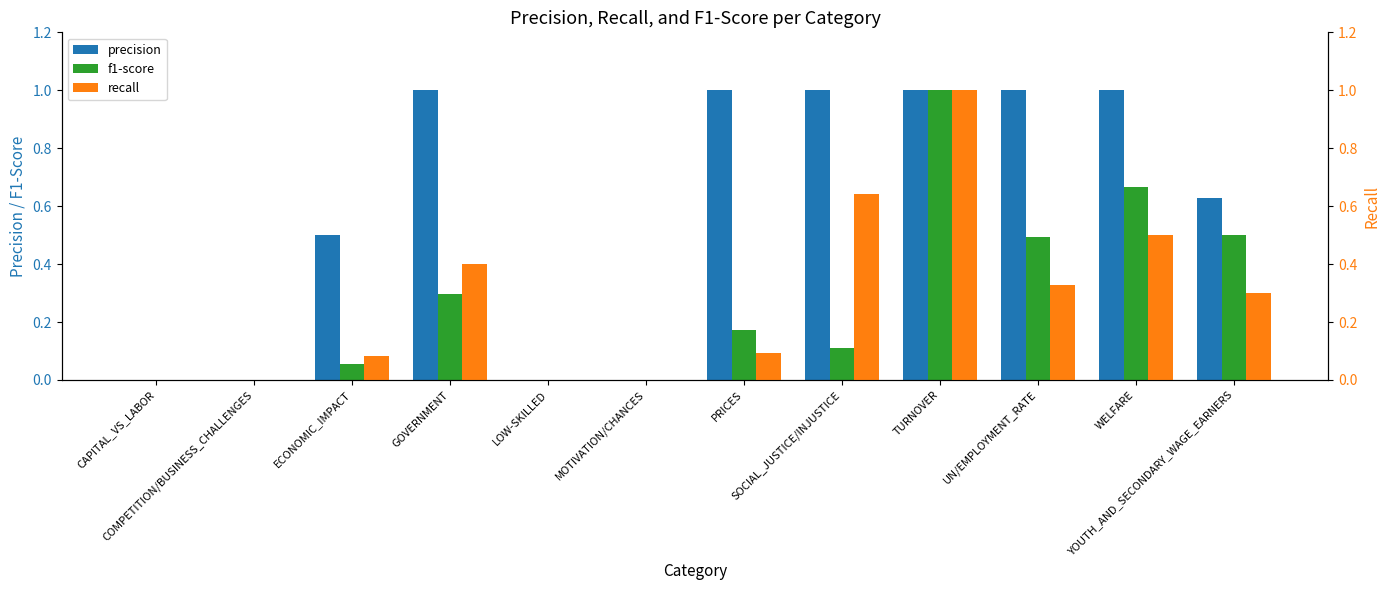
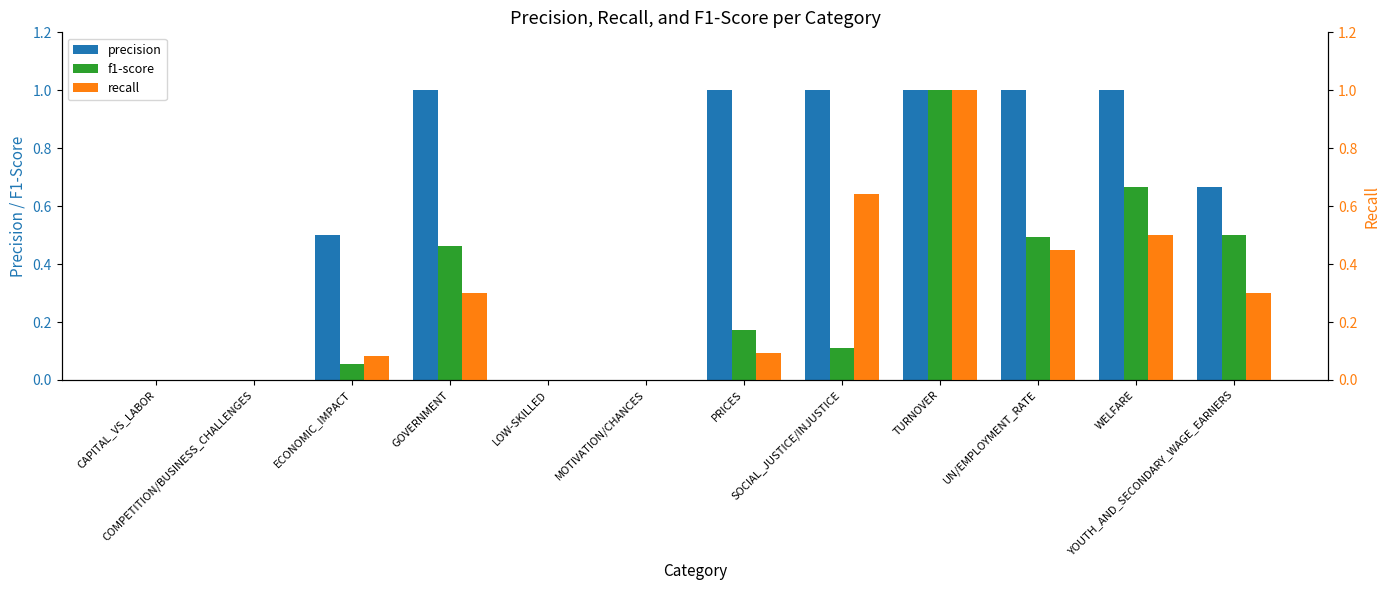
  {
    "precision": {
      "CAPITAL_VS_LABOR": 0.00,
      "COMPETITION/BUSINESS_CHALLENGES": 0.00,
      "ECONOMIC_IMPACT": 0.50,
      "GOVERNMENT": 1.00,
      "LOW-SKILLED": 0.00,
      "MOTIVATION/CHANCES": 0.00,
      "PRICES": 1.00,
      "SOCIAL_JUSTICE/INJUSTICE": 1.00,
      "TURNOVER": 1.00,
      "UN/EMPLOYMENT_RATE": 1.00,
      "WELFARE": 1.00,
-     "YOUTH_AND_SECONDARY_WAGE_EARNERS": 0.63
+     "YOUTH_AND_SECONDARY_WAGE_EARNERS": 0.67
    },
    "f1-score": {
      "CAPITAL_VS_LABOR": 0.00,
      "COMPETITION/BUSINESS_CHALLENGES": 0.00,
      "ECONOMIC_IMPACT": 0.06,
-     "GOVERNMENT": 0.30,
+     "GOVERNMENT": 0.46,
      "LOW-SKILLED": 0.00,
      "MOTIVATION/CHANCES": 0.00,
      "PRICES": 0.17,
      "SOCIAL_JUSTICE/INJUSTICE": 0.11,
      "TURNOVER": 1.00,
      "UN/EMPLOYMENT_RATE": 0.49,
      "WELFARE": 0.67,
      "YOUTH_AND_SECONDARY_WAGE_EARNERS": 0.50
    },
    "recall": {
      "CAPITAL_VS_LABOR": 0.00,
      "COMPETITION/BUSINESS_CHALLENGES": 0.00,
      "ECONOMIC_IMPACT": 0.08,
-     "GOVERNMENT": 0.4,
+     "GOVERNMENT": 0.3,
      "LOW-SKILLED": 0.00,
      "MOTIVATION/CHANCES": 0.00,
      "PRICES": 0.09,
      "SOCIAL_JUSTICE/INJUSTICE": 0.64,
      "TURNOVER": 1.00,
-     "UN/EMPLOYMENT_RATE": 0.33,
+     "UN/EMPLOYMENT_RATE": 0.45,
      "WELFARE": 0.50,
      "YOUTH_AND_SECONDARY_WAGE_EARNERS": 0.30
    }
  }
